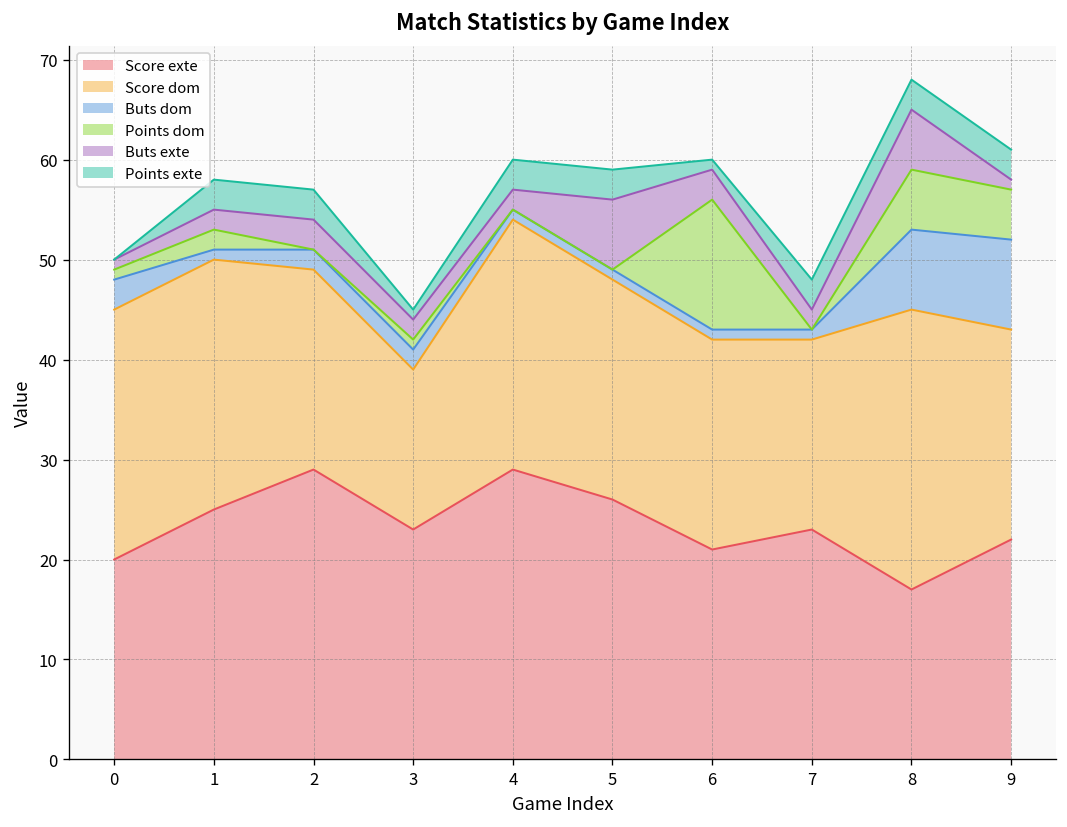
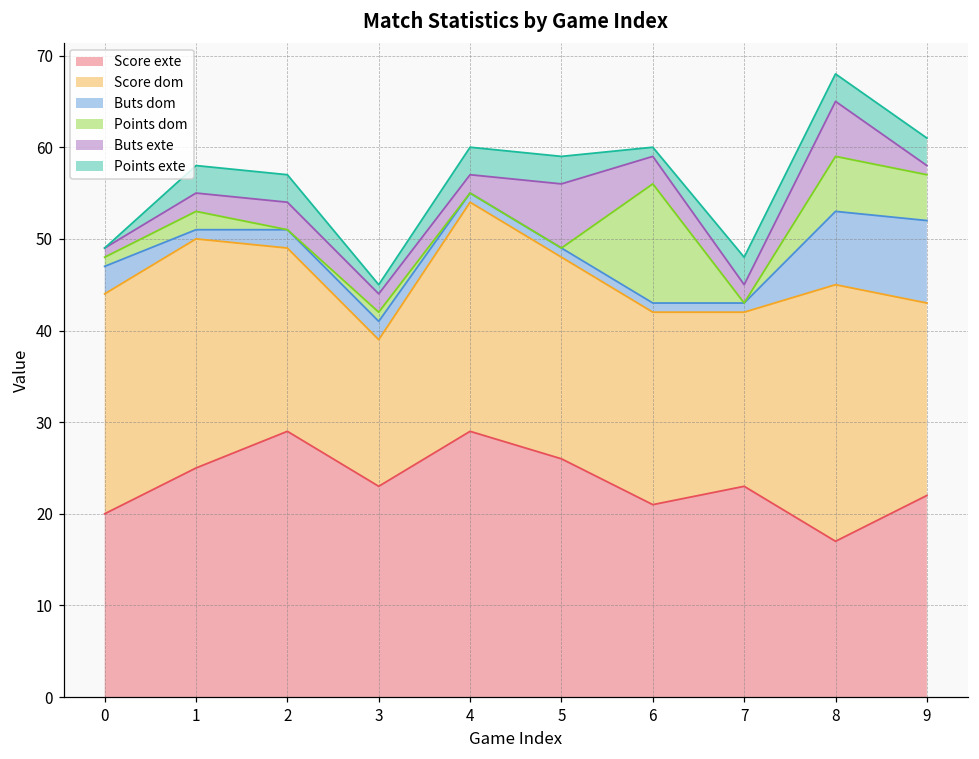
  {
    "Score exte": {
      "0": 20,
      "1": 25,
      "2": 29,
      "3": 23,
      "4": 29,
      "5": 26,
      "6": 21,
      "7": 23,
      "8": 17,
      "9": 22
    },
    "Score dom": {
-     "0": 25,
+     "0": 24,
      "1": 25,
      "2": 20,
      "3": 16,
      "4": 25,
      "5": 22,
      "6": 21,
      "7": 19,
      "8": 28,
      "9": 21
    },
    "Buts dom": {
      "0": 3,
      "1": 1,
      "3": 2,
      "6": 1,
      "8": 8,
      "9": 9
    },
    "Points dom": {
      "0": 1,
      "1": 2,
      "3": 1,
      "6": 13,
      "8": 6,
      "9": 5
    },
    "Buts exte": {
      "1": 2,
      "2": 3,
      "3": 2,
      "4": 2,
      "5": 7,
      "6": 3,
      "7": 2,
      "8": 6,
      "9": 1
    },
    "Points exte": {
      "1": 3,
      "2": 3,
      "3": 1,
      "4": 3,
      "5": 3,
      "6": 1,
      "7": 3,
      "8": 3,
      "9": 3
    }
  }
